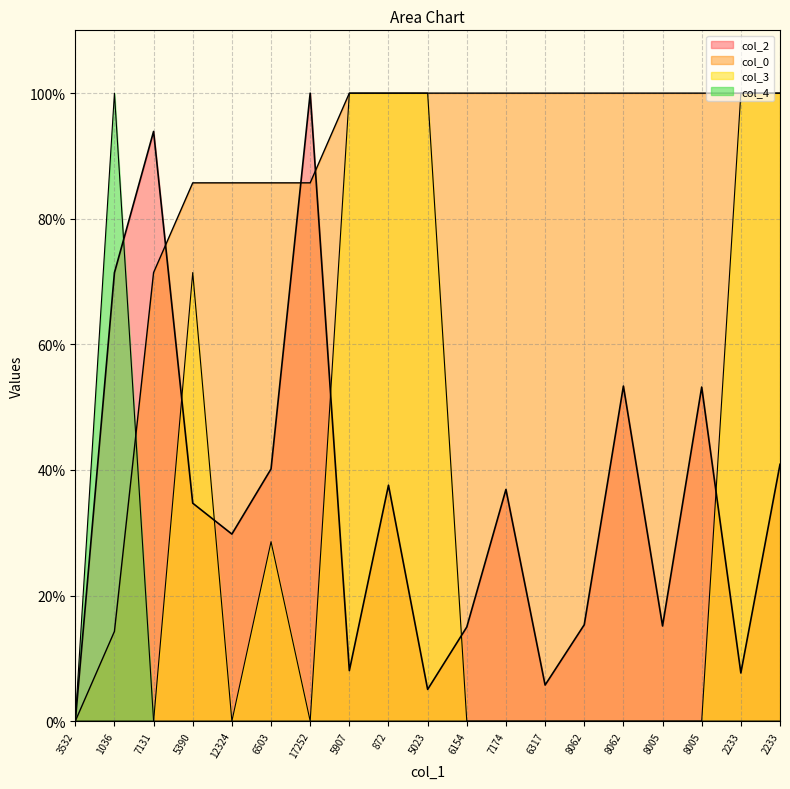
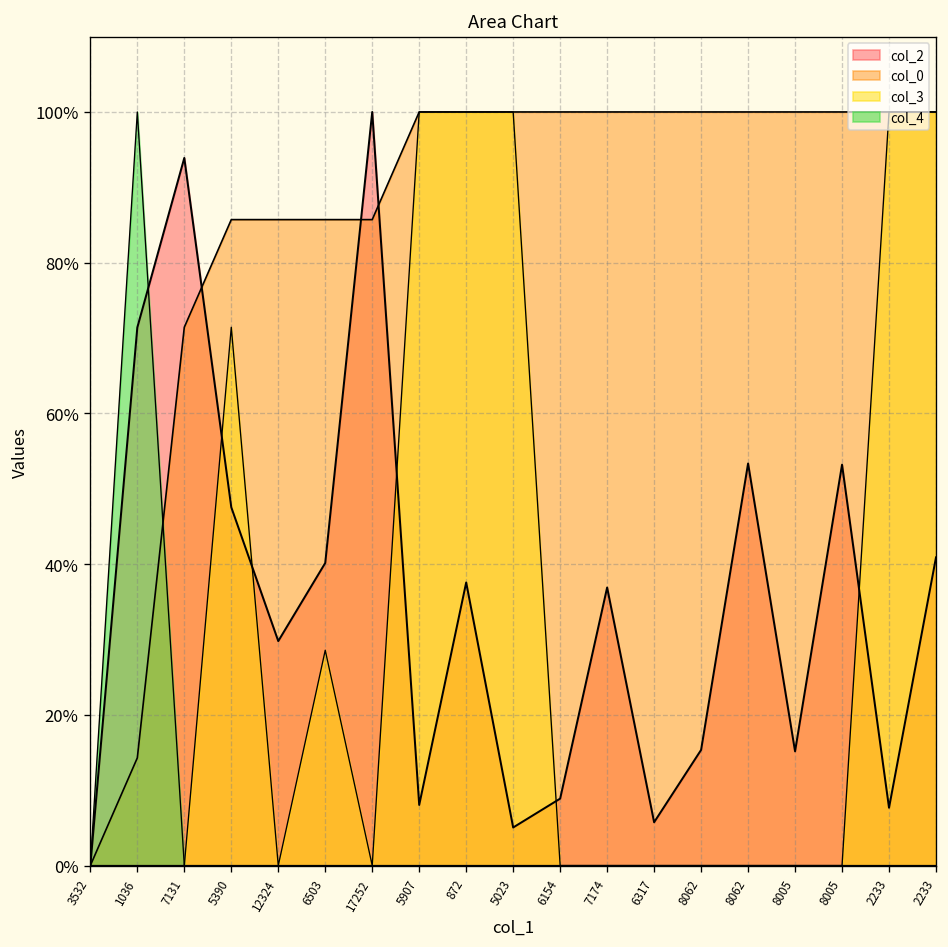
  {
    "col_2": {
      "1036": "71%",
      "7131": "94%",
-     "5390": "35%",
+     "5390": "48%",
      "12324": "30%",
      "6503": "40%",
      "17252": "100%",
      "5907": "8%",
      "872": "38%",
      "5023": "5%",
-     "6154": "15%",
+     "6154": "9%",
      "7174": "37%",
      "6317": "6%"
    },
    "col_4": {
      "1036": "100%",
      "5390": "0%",
      "6503": "0%",
      "5907": "0%",
      "872": "0%",
      "5023": "0%"
    }
  }
